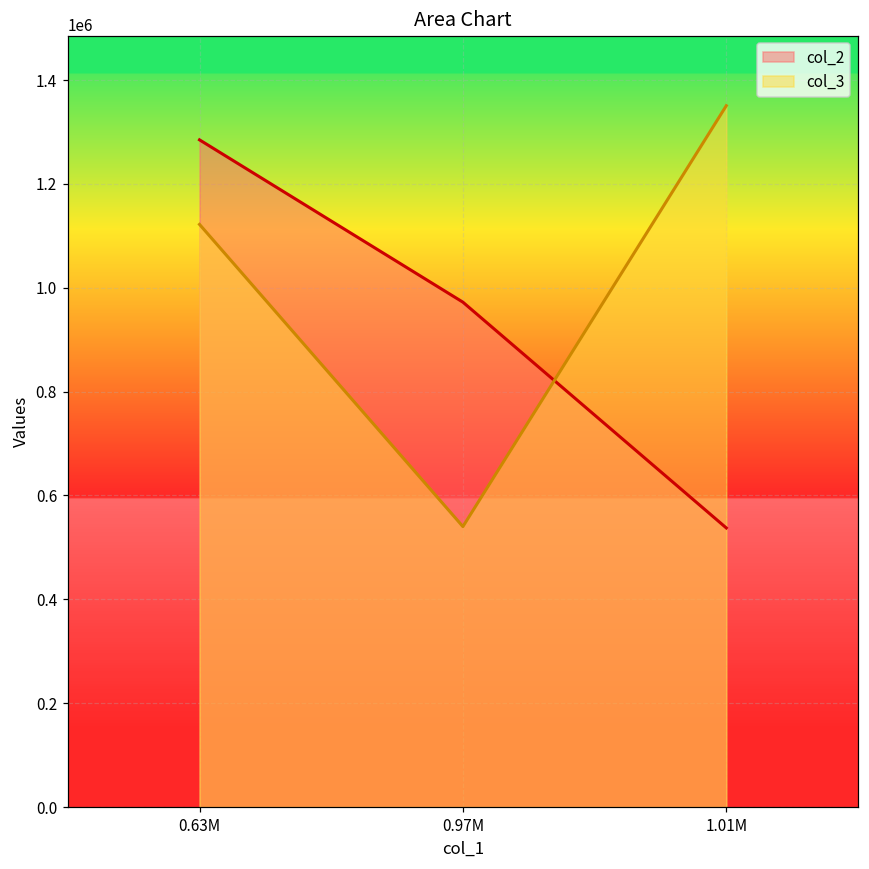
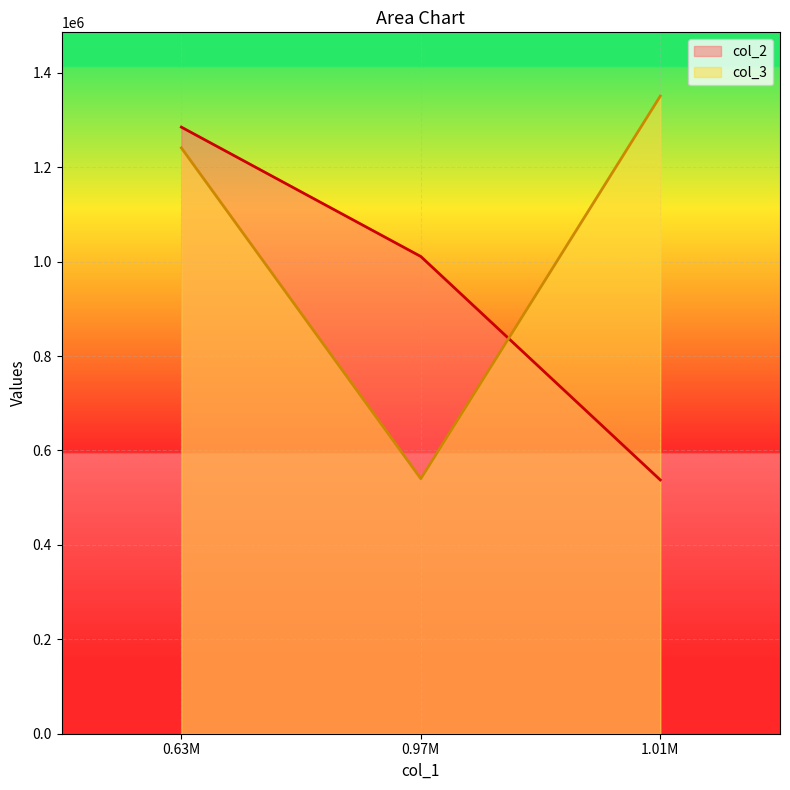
  {
    "col_2": {
      "0.63M": 1280000,
-     "0.97M": 970000,
+     "0.97M": 1010000,
      "1.01M": 540000
    },
    "col_3": {
-     "0.63M": 1120000,
+     "0.63M": 1240000,
      "0.97M": 540000,
      "1.01M": 1350000
    }
  }
